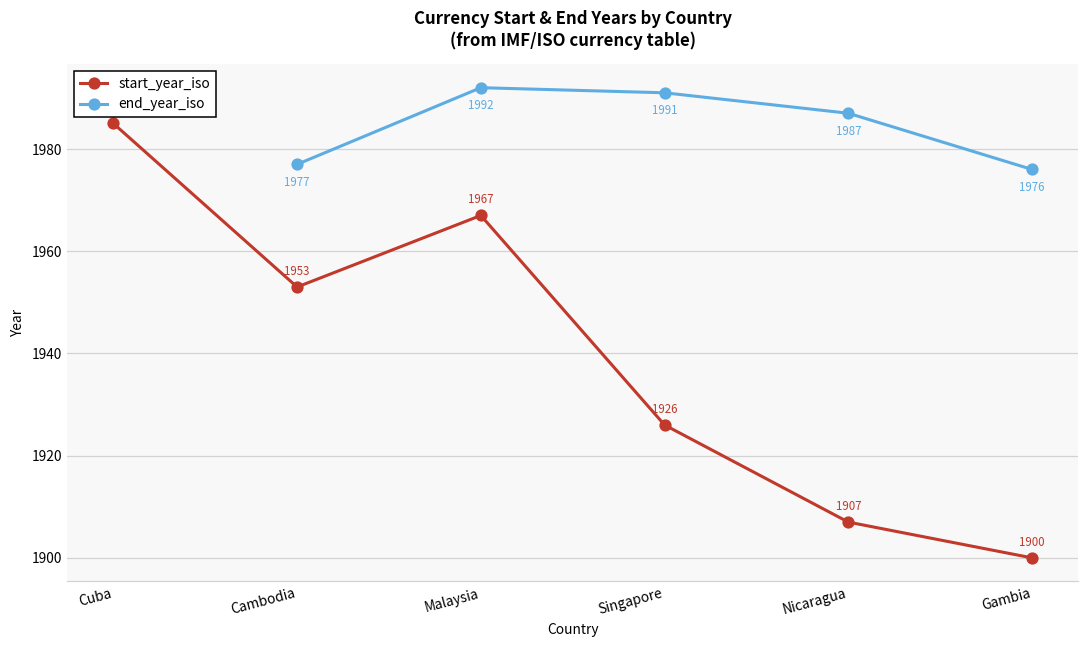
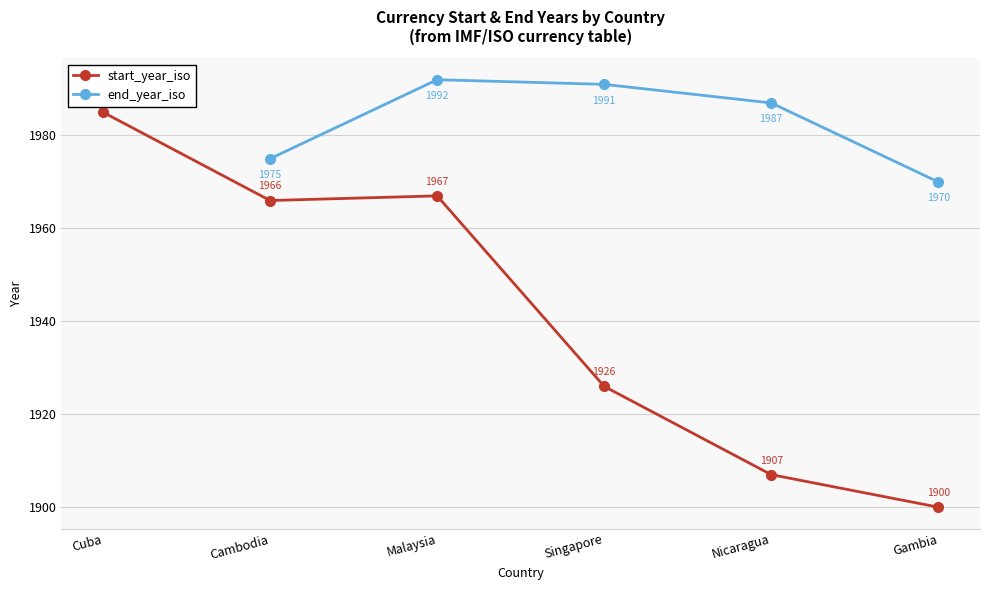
  {
    "start_year_iso": {
-     "Cambodia": 1953,
+     "Cambodia": 1966,
      "Malaysia": 1967,
      "Singapore": 1926,
      "Nicaragua": 1907,
      "Gambia": 1900
    },
    "end_year_iso": {
-     "Cambodia": 1977,
+     "Cambodia": 1975,
      "Malaysia": 1992,
      "Singapore": 1991,
      "Nicaragua": 1987,
-     "Gambia": 1976
+     "Gambia": 1970
    }
  }
